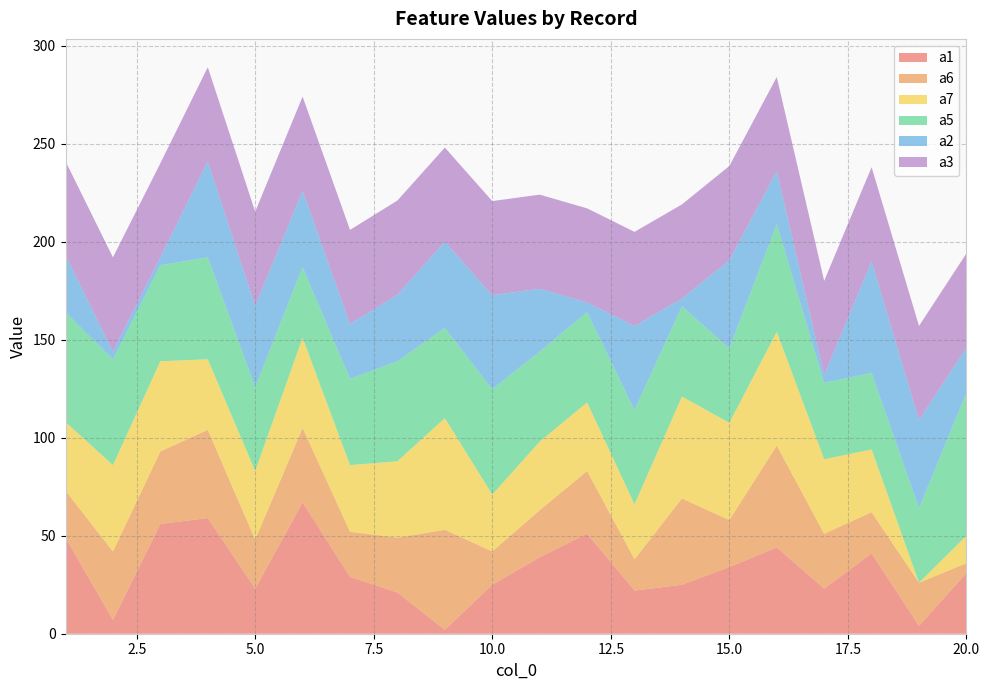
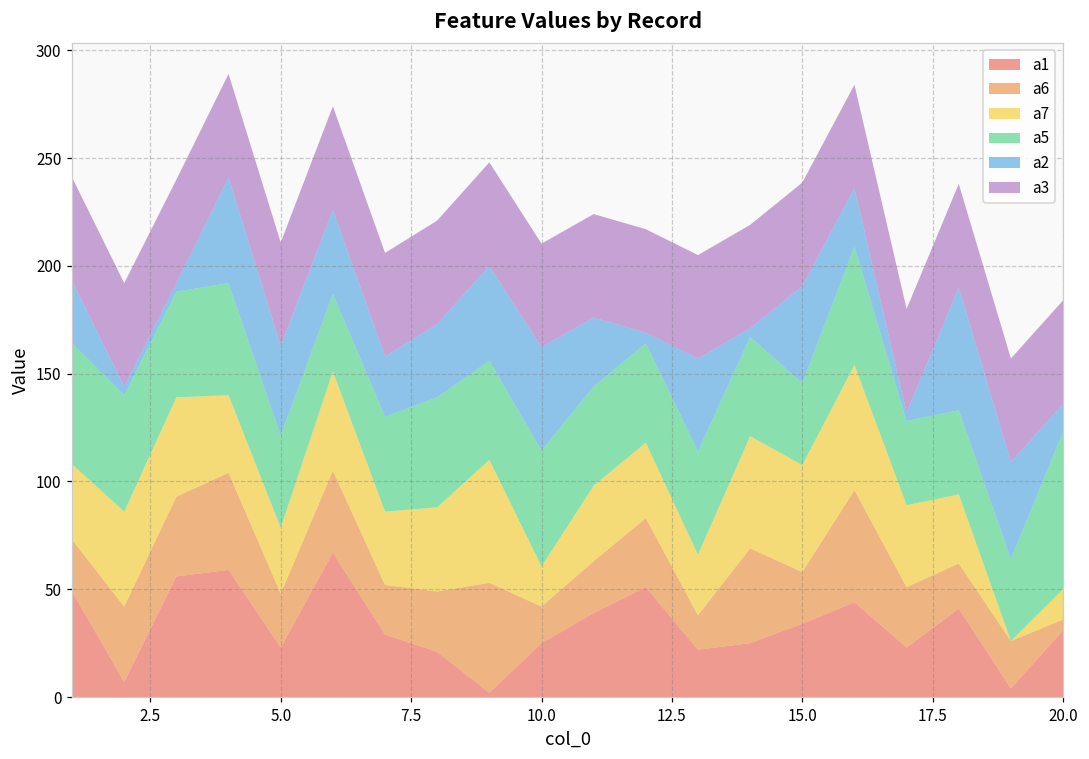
  {
    "a7": {
-     "5.0": 35,
-     "10.0": 29,
+     "5.0": 31,
+     "10.0": 19,
      "15.0": 50,
      "20.0": 14
    },
    "a5": {
      "5.0": 43,
      "10.0": 54,
      "15.0": 38,
      "20.0": 73
    },
    "a2": {
      "5.0": 42,
      "10.0": 48,
      "15.0": 45,
-     "20.0": 23
+     "20.0": 13
    },
    "a3": {
      "5.0": 48,
      "10.0": 48,
      "15.0": 48,
      "20.0": 48
    }
  }
